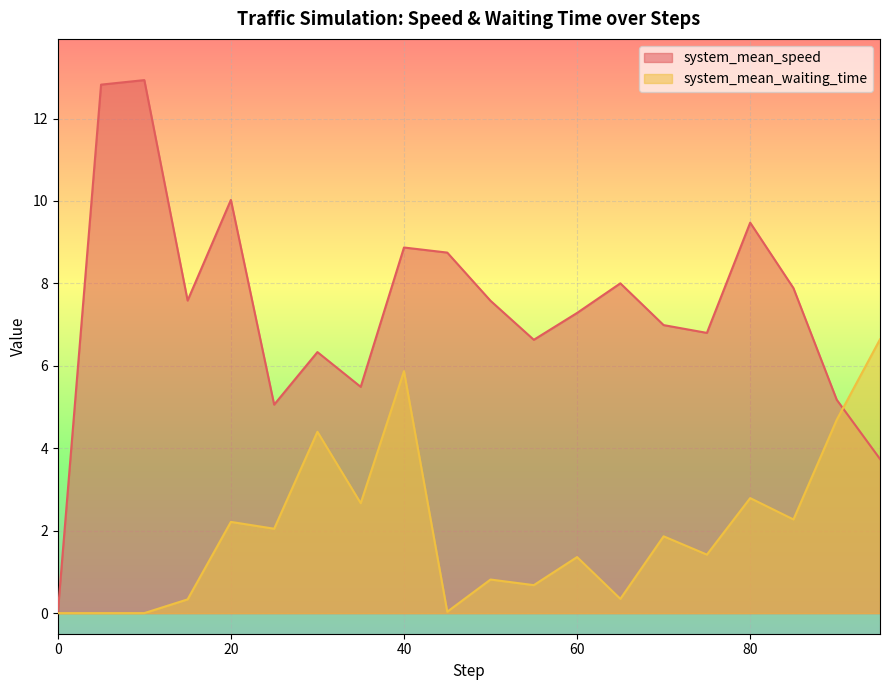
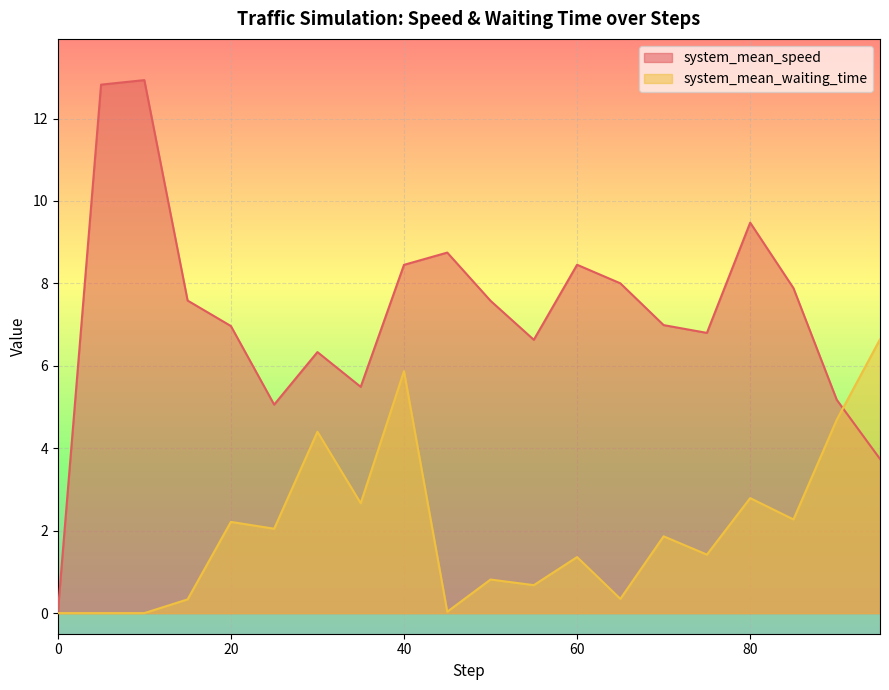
  {
    "system_mean_speed": {
-     "20": 10.0,
-     "40": 8.9,
-     "60": 7.3,
+     "20": 7.0,
+     "40": 8.5,
+     "60": 8.5,
      "80": 9.5
    },
    "system_mean_waiting_time": {
      "20": 2.2,
      "40": 5.9,
      "60": 1.4,
      "80": 2.8
    }
  }
